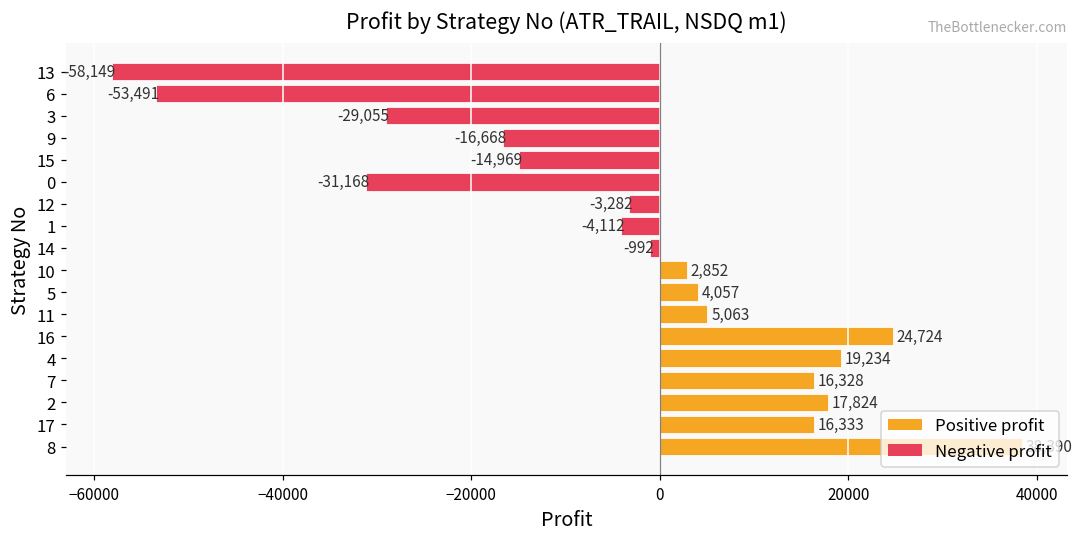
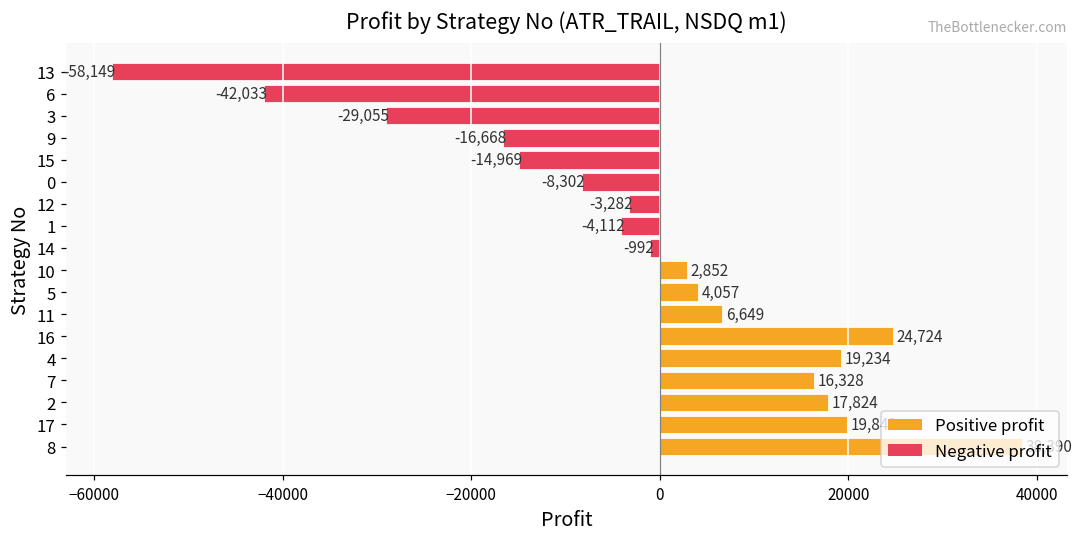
  {
    "13": "-58,149",
-   "6": "-53,491",
+   "6": "-42,033",
    "3": "-29,055",
    "9": "-16,668",
    "15": "-14,969",
-   "0": "-31,168",
+   "0": "-8,302",
    "12": "-3,282",
    "1": "-4,112",
    "14": "-992",
    "10": "2,852",
    "5": "4,057",
-   "11": "5,063",
+   "11": "6,649",
    "16": "24,724",
    "4": "19,234",
    "7": "16,328",
    "2": "17,824",
-   "17": "16000"
+   "17": "20000"
  }
